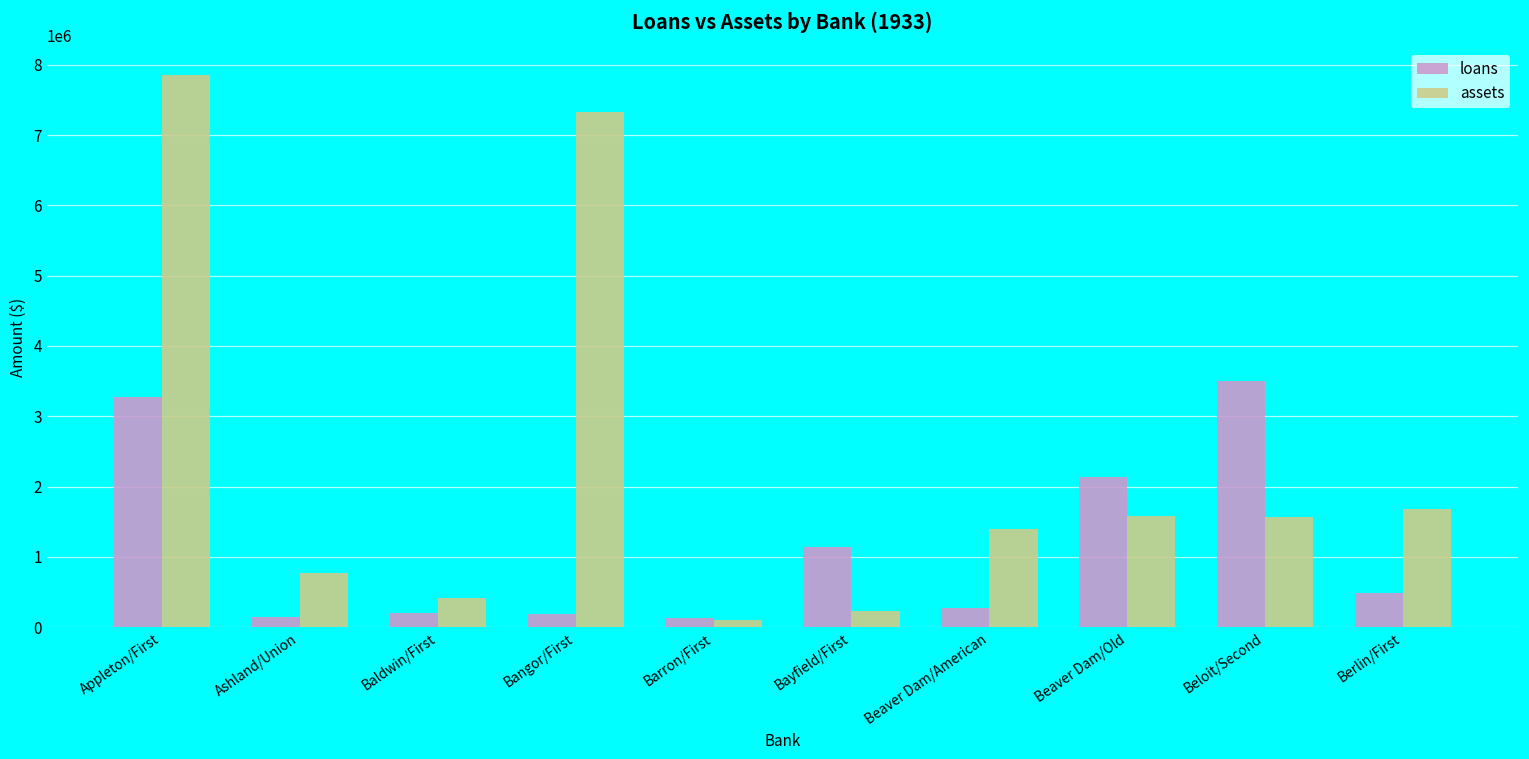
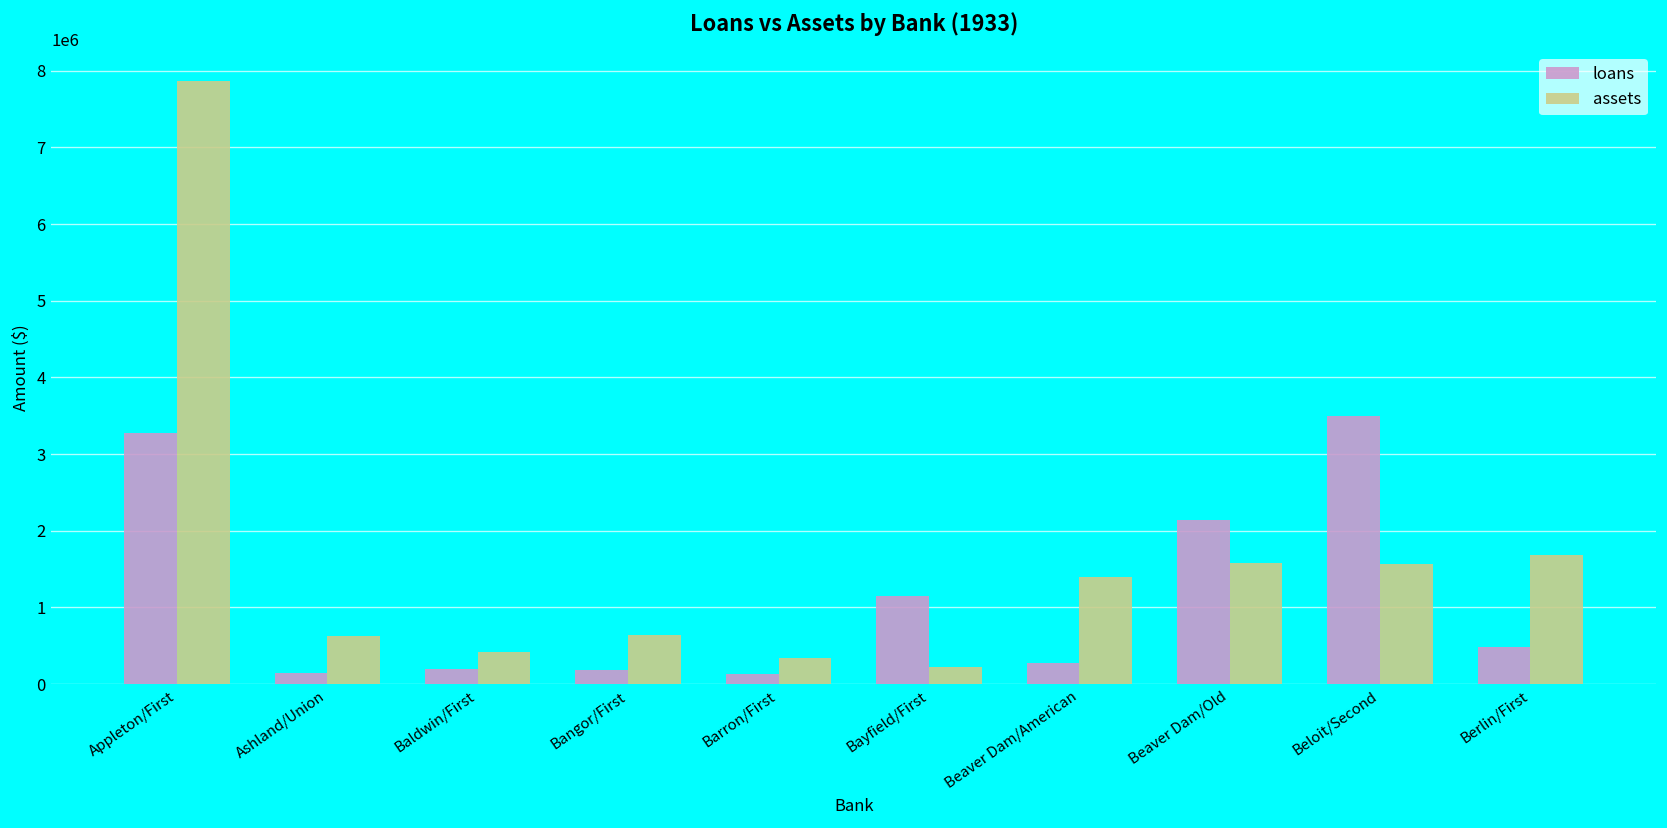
  {
    "loans": {
      "Appleton/First": 3300000,
      "Ashland/Union": 100000,
      "Baldwin/First": 200000,
      "Bangor/First": 200000,
      "Barron/First": 100000,
      "Bayfield/First": 1100000,
      "Beaver Dam/American": 300000,
      "Beaver Dam/Old": 2100000,
      "Beloit/Second": 3500000,
      "Berlin/First": 500000
    },
    "assets": {
      "Appleton/First": 7900000,
-     "Ashland/Union": 800000,
+     "Ashland/Union": 600000,
      "Baldwin/First": 400000,
-     "Bangor/First": 7300000,
-     "Barron/First": 100000,
+     "Bangor/First": 600000,
+     "Barron/First": 300000,
      "Bayfield/First": 200000,
      "Beaver Dam/American": 1400000,
      "Beaver Dam/Old": 1600000,
      "Beloit/Second": 1600000,
      "Berlin/First": 1700000
    }
  }
